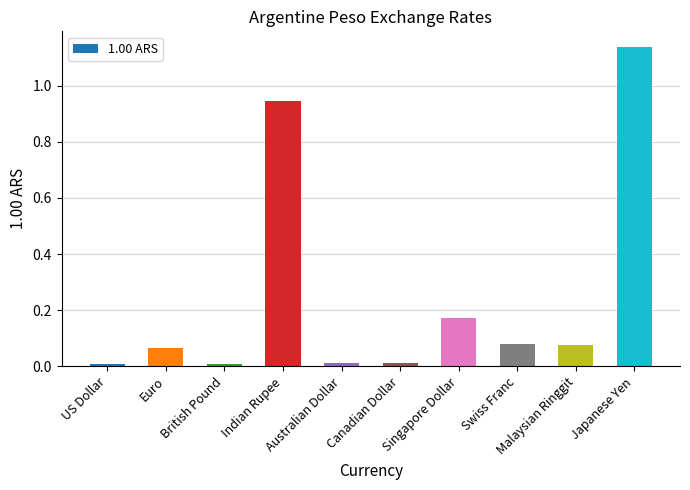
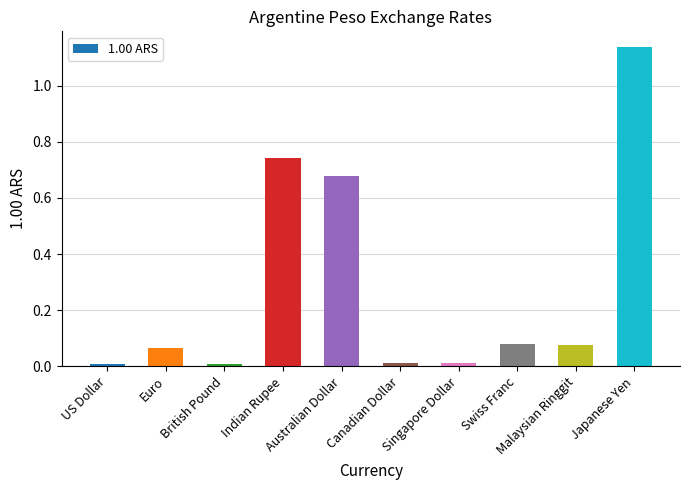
  {
    "US Dollar": 0.01,
    "Euro": 0.07,
-   "Indian Rupee": 0.95,
-   "Australian Dollar": 0.01,
+   "Indian Rupee": 0.74,
+   "Australian Dollar": 0.68,
    "Canadian Dollar": 0.01,
-   "Singapore Dollar": 0.17,
+   "Singapore Dollar": 0.01,
    "Swiss Franc": 0.08,
    "Malaysian Ringgit": 0.08,
    "Japanese Yen": 1.14
  }
